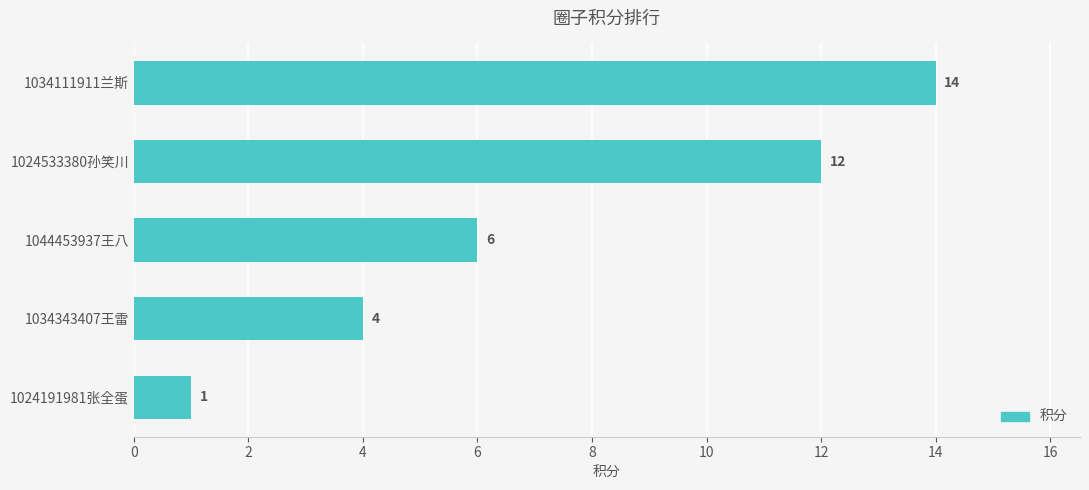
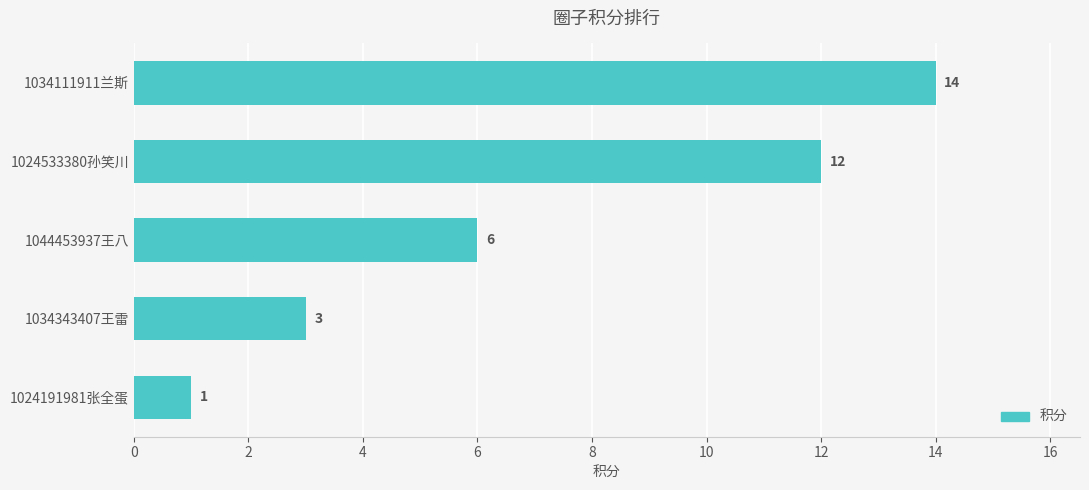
  {
    "1034111911兰斯": 14,
    "1024533380孙笑川": 12,
    "1044453937王八": 6,
-   "1034343407王雷": 4,
+   "1034343407王雷": 3,
    "1024191981张全蛋": 1
  }
